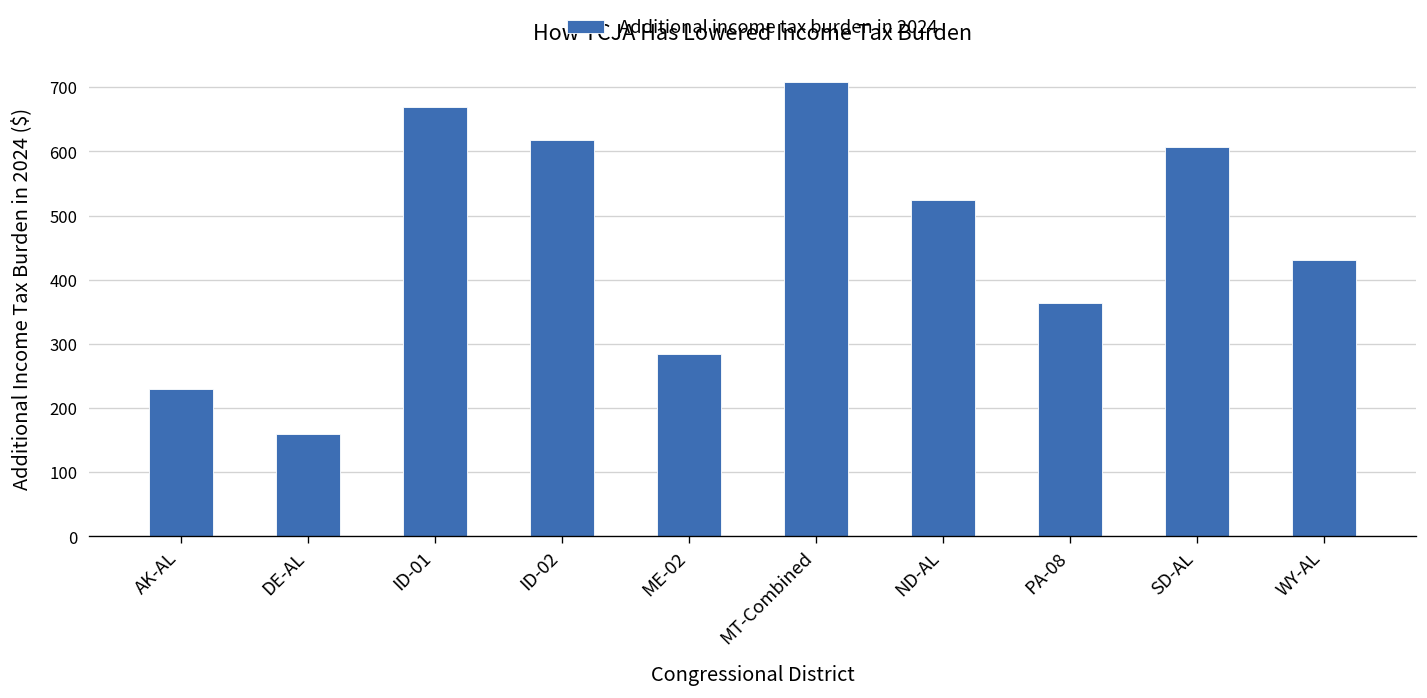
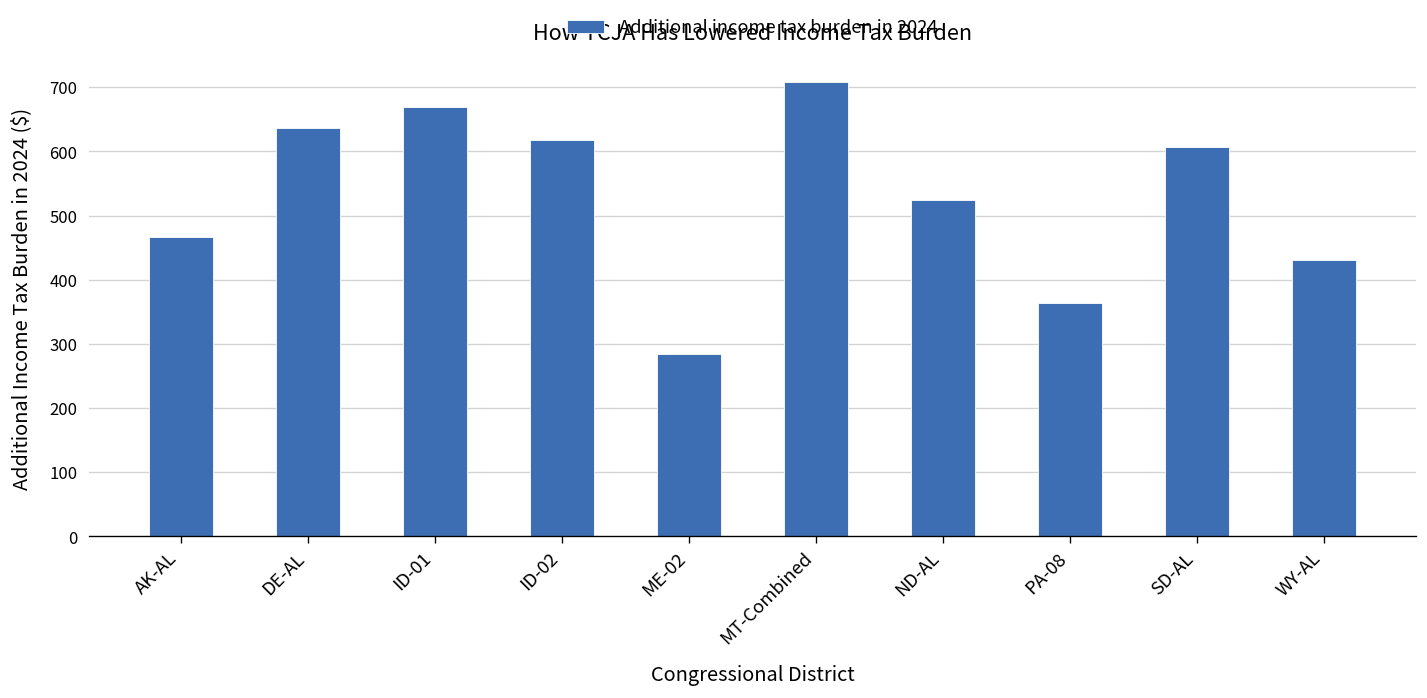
  {
-   "AK-AL": 230,
-   "DE-AL": 160,
+   "AK-AL": 470,
+   "DE-AL": 640,
    "ID-01": 670,
    "ID-02": 620,
    "ME-02": 280,
    "MT-Combined": 710,
    "ND-AL": 520,
    "PA-08": 360,
    "SD-AL": 610,
    "WY-AL": 430
  }
